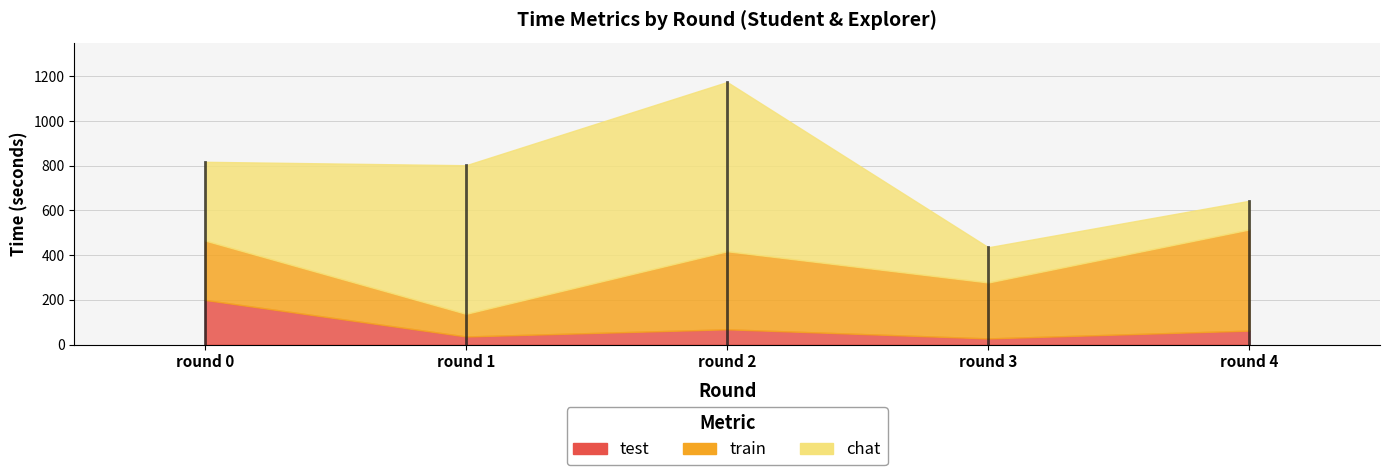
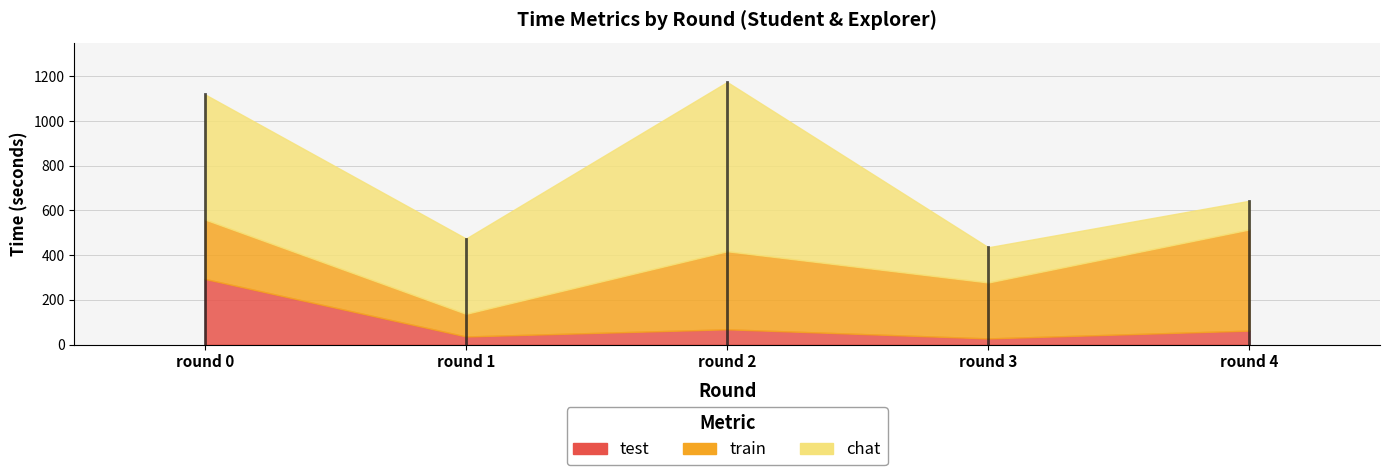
  {
    "test": {
-     "round 0": 200,
+     "round 0": 290,
      "round 1": 40,
      "round 2": 70,
      "round 3": 30,
      "round 4": 60
    },
    "train": {
      "round 0": 270,
      "round 1": 100,
      "round 2": 350,
      "round 3": 250,
      "round 4": 450
    },
    "chat": {
-     "round 0": 350,
-     "round 1": 660
+     "round 0": 560,
+     "round 1": 340
    }
  }
